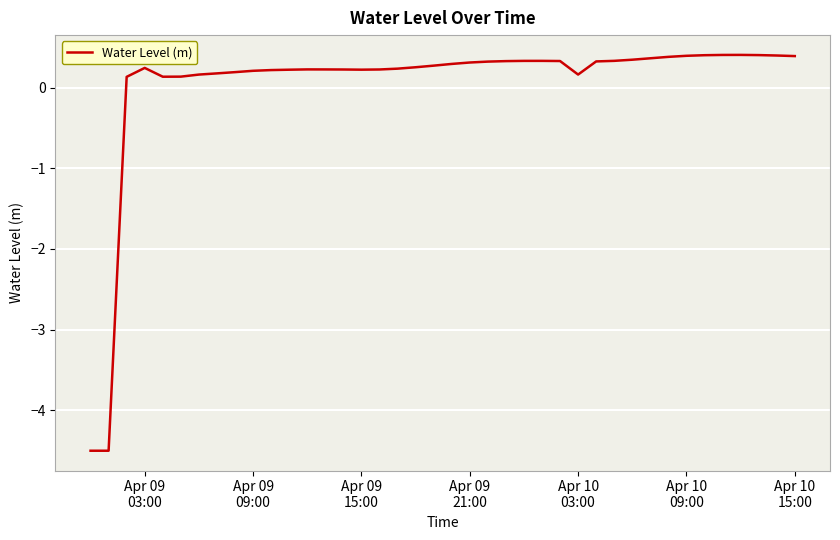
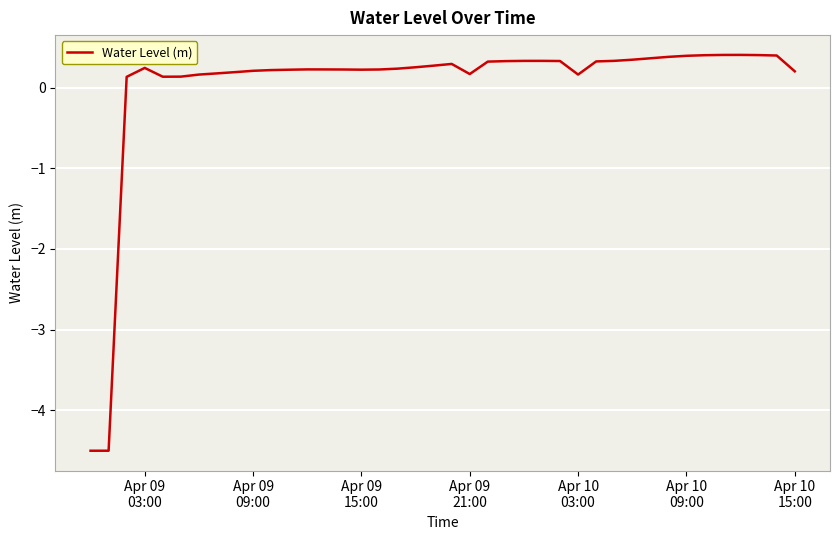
  {
    "Apr 09 03:00": 0.2,
    "Apr 09 09:00": 0.2,
    "Apr 09 15:00": 0.2,
-   "Apr 09 21:00": 0.3,
+   "Apr 09 21:00": 0.2,
    "Apr 10 03:00": 0.2,
    "Apr 10 09:00": 0.4,
-   "Apr 10 15:00": 0.4
+   "Apr 10 15:00": 0.2
  }
